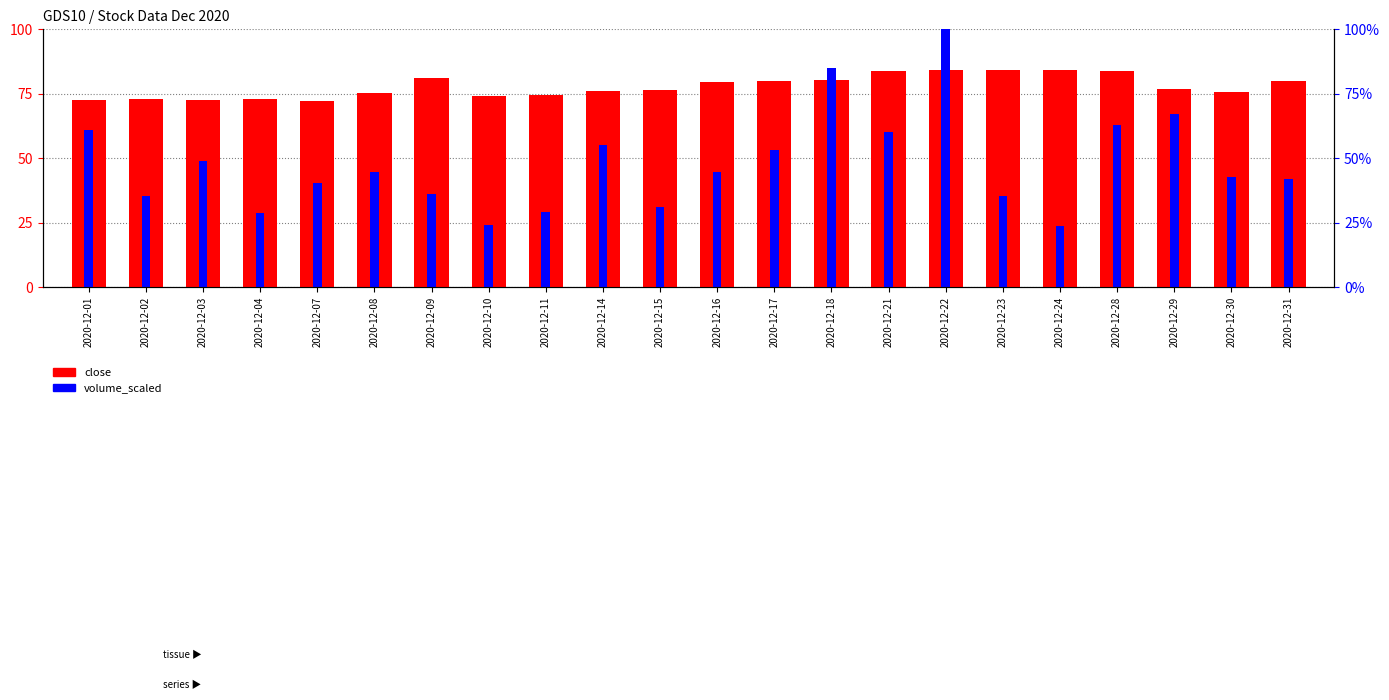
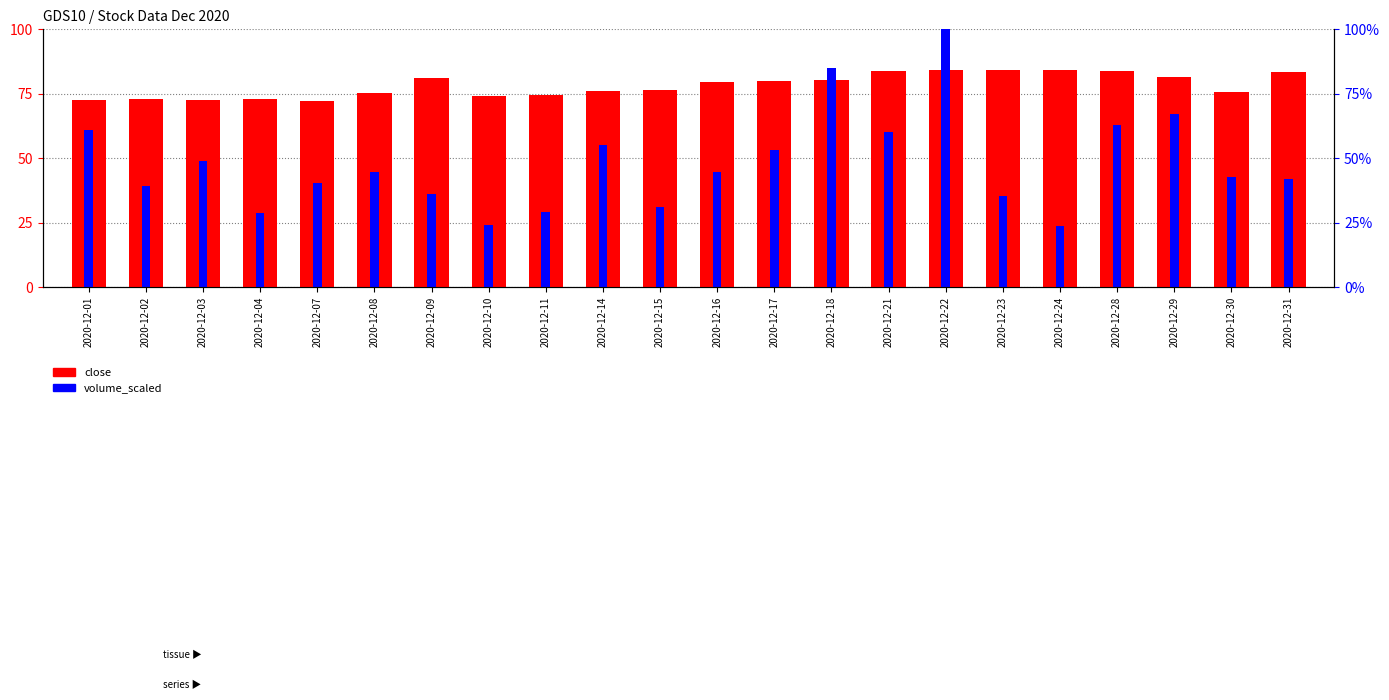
  {
    "close": {
      "2020-12-01": 73,
      "2020-12-02": 73,
      "2020-12-03": 72,
      "2020-12-04": 73,
      "2020-12-07": 72,
      "2020-12-08": 75,
      "2020-12-09": 81,
      "2020-12-10": 74,
      "2020-12-11": 75,
      "2020-12-14": 76,
      "2020-12-15": 77,
      "2020-12-16": 80,
      "2020-12-17": 80,
      "2020-12-21": 84,
      "2020-12-23": 84,
      "2020-12-24": 84,
      "2020-12-28": 84,
-     "2020-12-29": 77,
+     "2020-12-29": 82,
      "2020-12-30": 76,
-     "2020-12-31": 80
+     "2020-12-31": 83
    },
    "volume_scaled": {
-     "2020-12-02": 35,
+     "2020-12-02": 39,
      "2020-12-18": 85,
      "2020-12-22": 100
    }
  }
